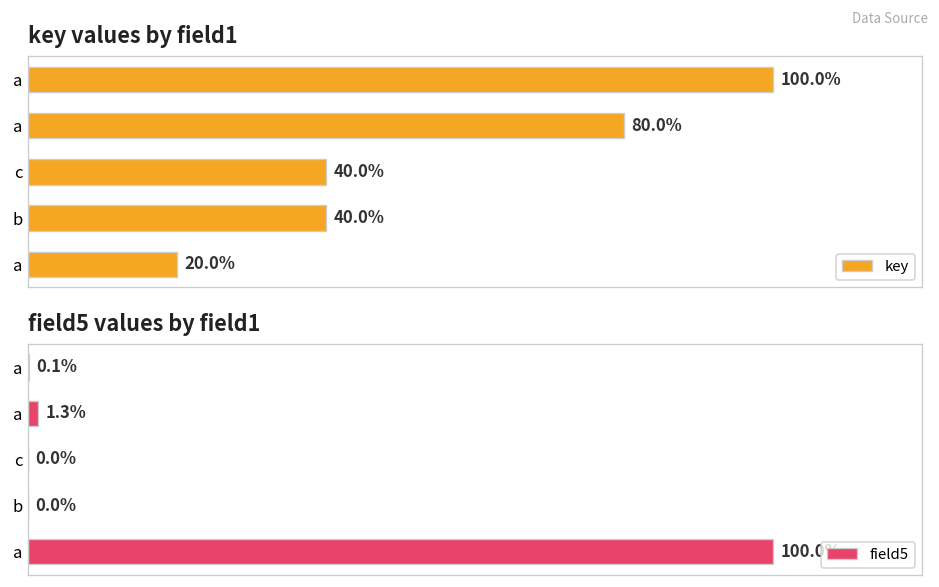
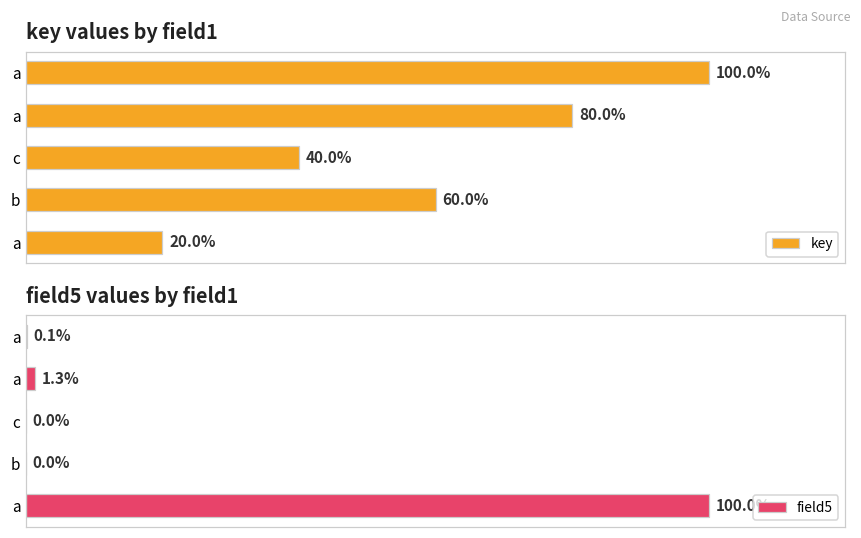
  {
    "key values by field1": {
      "c": "40.0%",
-     "b": "40.0%"
+     "b": "60.0%"
    },
    "field5 values by field1": {
      "c": "0.0%",
      "b": "0.0%"
    }
  }
